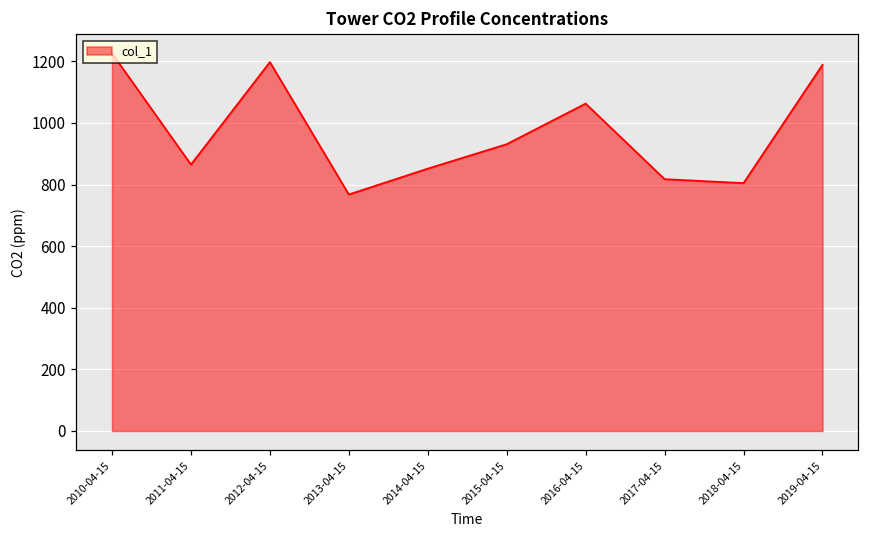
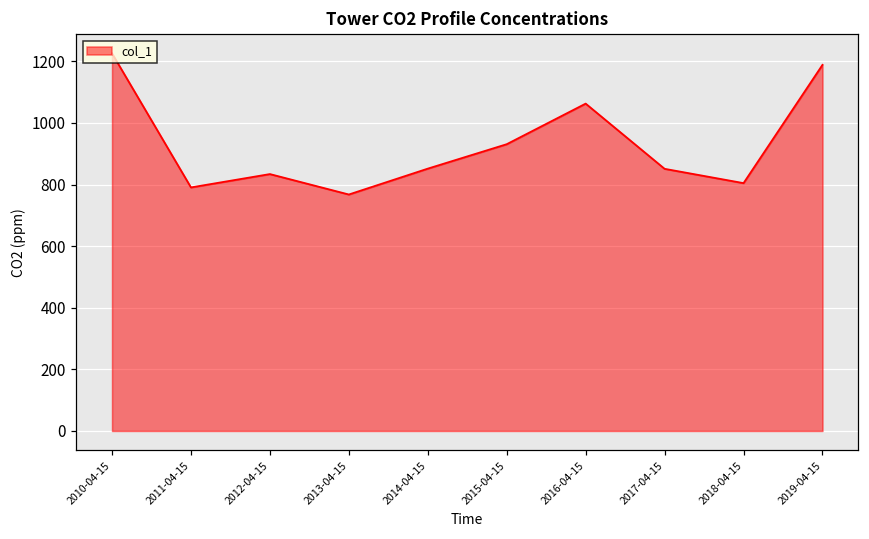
  {
-   "2011-04-15": 860,
-   "2012-04-15": 1200,
+   "2011-04-15": 790,
+   "2012-04-15": 830,
    "2013-04-15": 770,
    "2014-04-15": 850,
    "2015-04-15": 930,
    "2016-04-15": 1060,
-   "2017-04-15": 820,
+   "2017-04-15": 850,
    "2018-04-15": 800,
    "2019-04-15": 1190
  }
